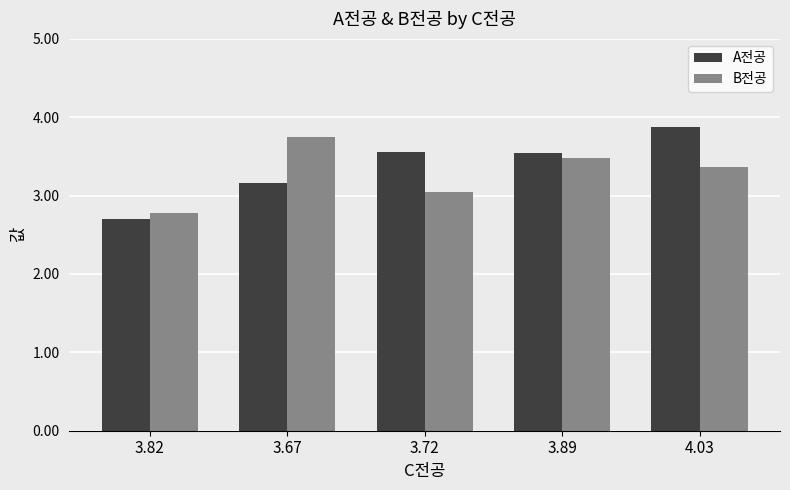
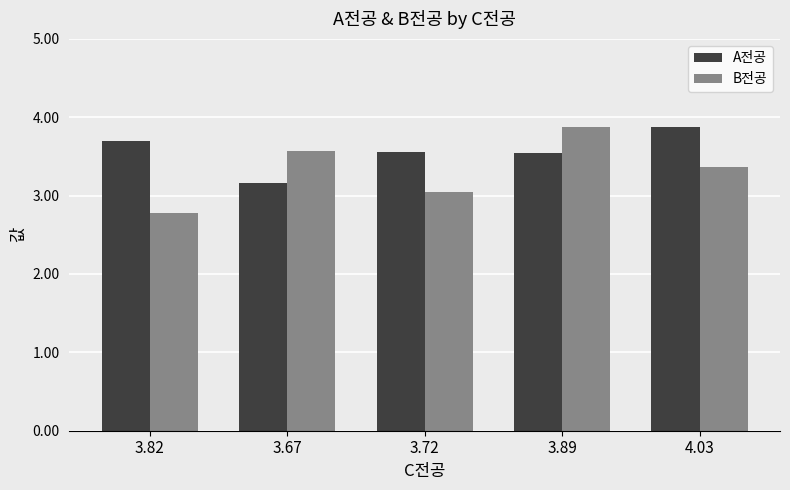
  {
    "A전공": {
-     "3.82": 2.7,
+     "3.82": 3.7,
      "3.67": 3.2,
      "3.72": 3.6,
      "3.89": 3.5,
      "4.03": 3.9
    },
    "B전공": {
      "3.82": 2.8,
-     "3.67": 3.8,
+     "3.67": 3.6,
      "3.72": 3.0,
-     "3.89": 3.5,
+     "3.89": 3.9,
      "4.03": 3.4
    }
  }
